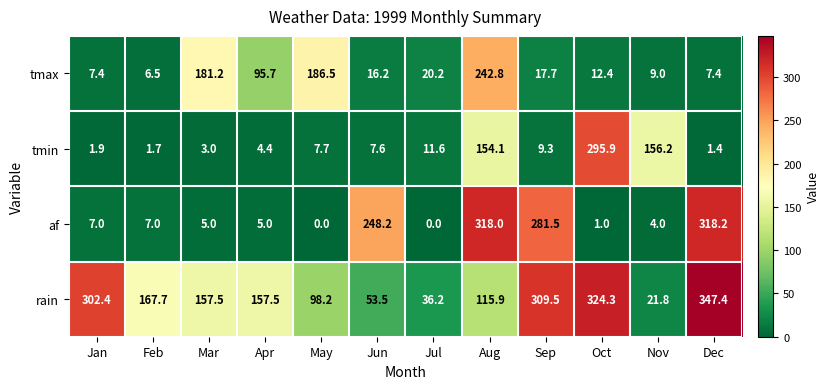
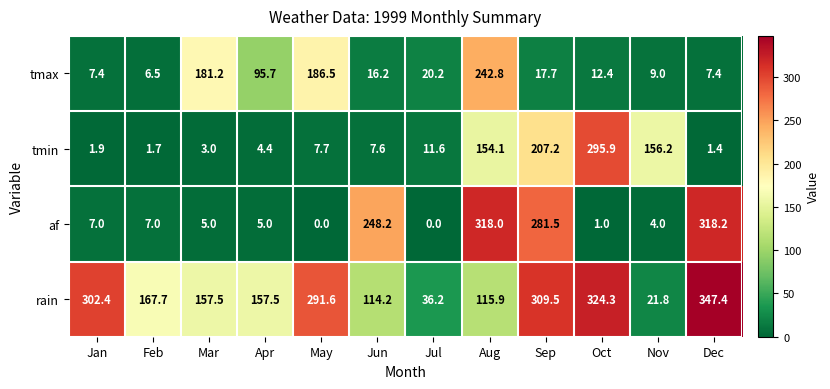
  {
    "tmax": {
      "Jan": 7.4,
      "Feb": 6.5,
      "Mar": 181.2,
      "Apr": 95.7,
      "May": 186.5,
      "Jun": 16.2,
      "Jul": 20.2,
      "Aug": 242.8,
      "Sep": 17.7,
      "Oct": 12.4,
      "Nov": 9.0,
      "Dec": 7.4
    },
    "tmin": {
      "Jan": 1.9,
      "Feb": 1.7,
      "Mar": 3.0,
      "Apr": 4.4,
      "May": 7.7,
      "Jun": 7.6,
      "Jul": 11.6,
      "Aug": 154.1,
-     "Sep": 9.3,
+     "Sep": 207.2,
      "Oct": 295.9,
      "Nov": 156.2,
      "Dec": 1.4
    },
    "af": {
      "Jan": 7.0,
      "Feb": 7.0,
      "Mar": 5.0,
      "Apr": 5.0,
      "May": 0.0,
      "Jun": 248.2,
      "Jul": 0.0,
      "Aug": 318.0,
      "Sep": 281.5,
      "Oct": 1.0,
      "Nov": 4.0,
      "Dec": 318.2
    },
    "rain": {
      "Jan": 302.4,
      "Feb": 167.7,
      "Mar": 157.5,
      "Apr": 157.5,
-     "May": 98.2,
-     "Jun": 53.5,
+     "May": 291.6,
+     "Jun": 114.2,
      "Jul": 36.2,
      "Aug": 115.9,
      "Sep": 309.5,
      "Oct": 324.3,
      "Nov": 21.8,
      "Dec": 347.4
    }
  }
